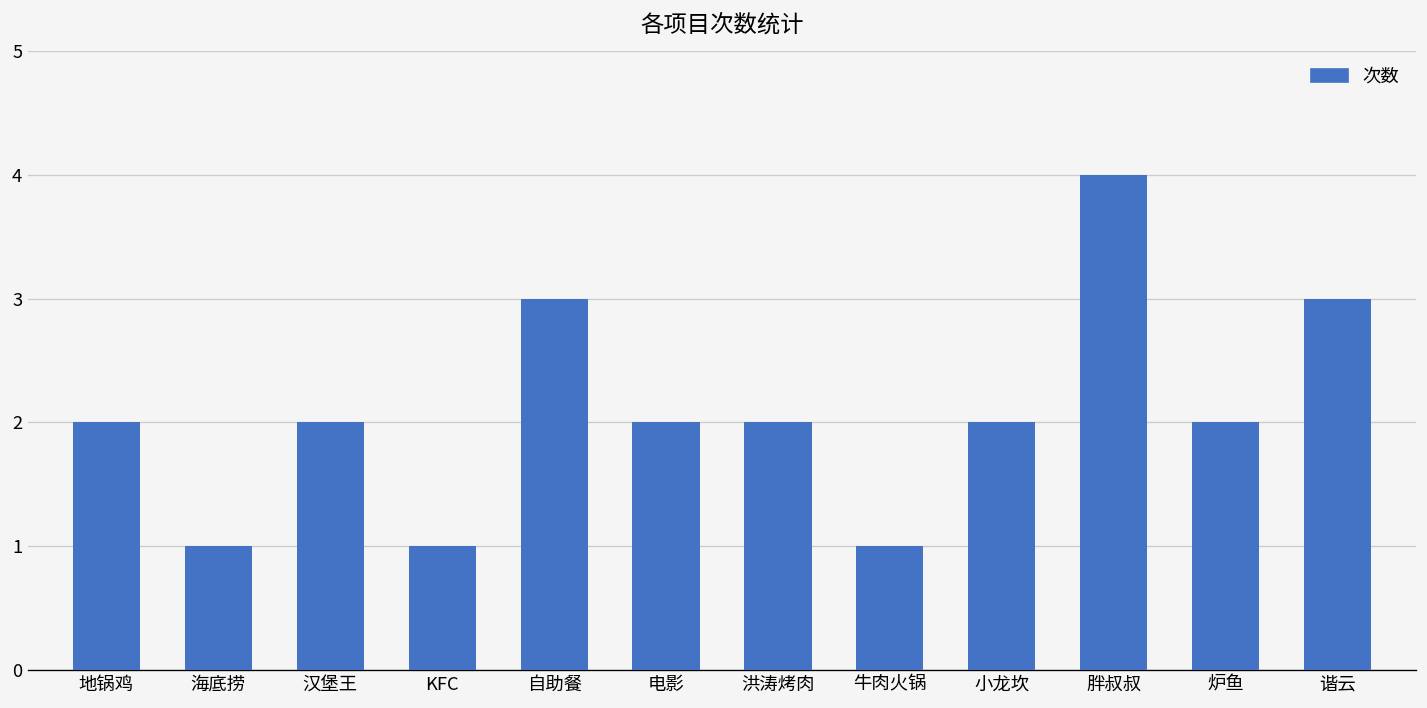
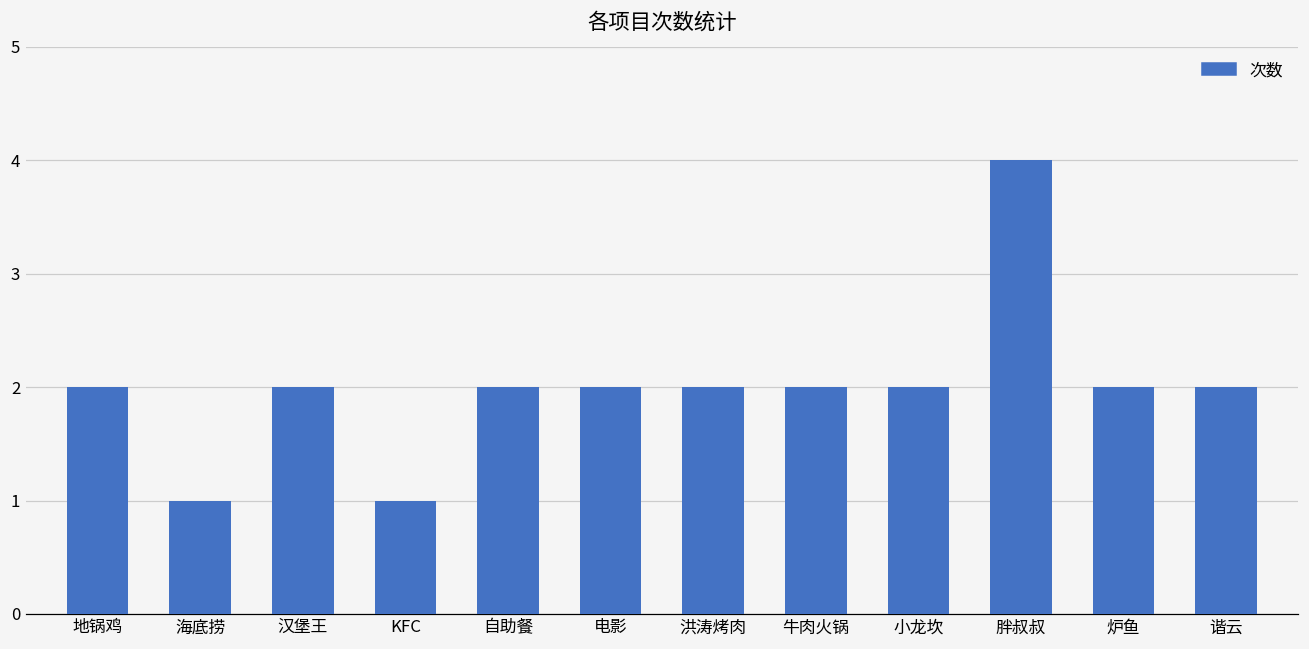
  {
    "地锅鸡": 2,
    "海底捞": 1,
    "汉堡王": 2,
    "KFC": 1,
-   "自助餐": 3,
+   "自助餐": 2,
    "电影": 2,
    "洪涛烤肉": 2,
-   "牛肉火锅": 1,
+   "牛肉火锅": 2,
    "小龙坎": 2,
    "胖叔叔": 4,
    "炉鱼": 2,
-   "谐云": 3
+   "谐云": 2
  }
